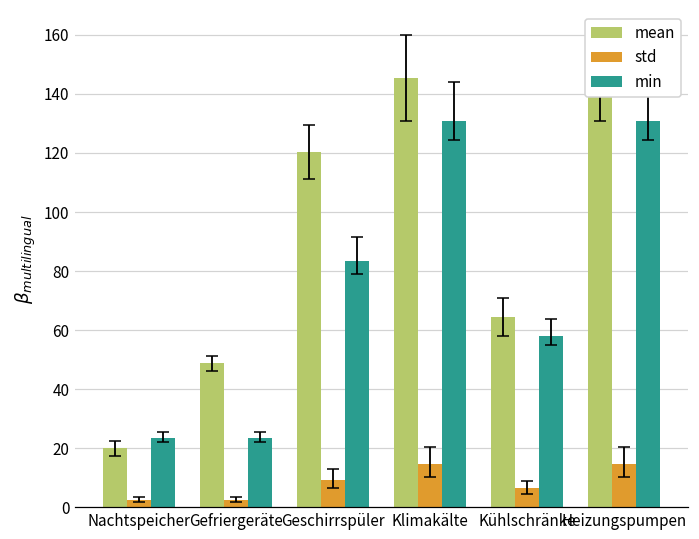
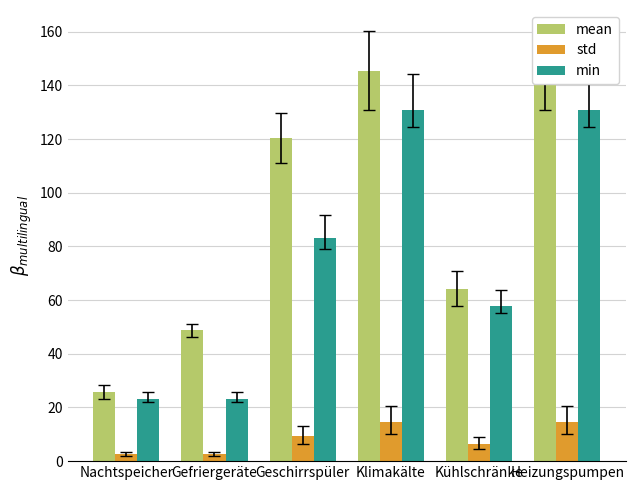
  {
    "mean": {
-     "Nachtspeicher": 20,
+     "Nachtspeicher": 26,
      "Gefriergeräte": 49,
      "Geschirrspüler": 120,
      "Klimakälte": 146,
      "Kühlschränke": 64
    },
    "std": {
      "Nachtspeicher": 3,
      "Gefriergeräte": 3,
      "Geschirrspüler": 9,
      "Klimakälte": 15,
      "Kühlschränke": 6,
      "Heizungspumpen": 15
    }
  }
